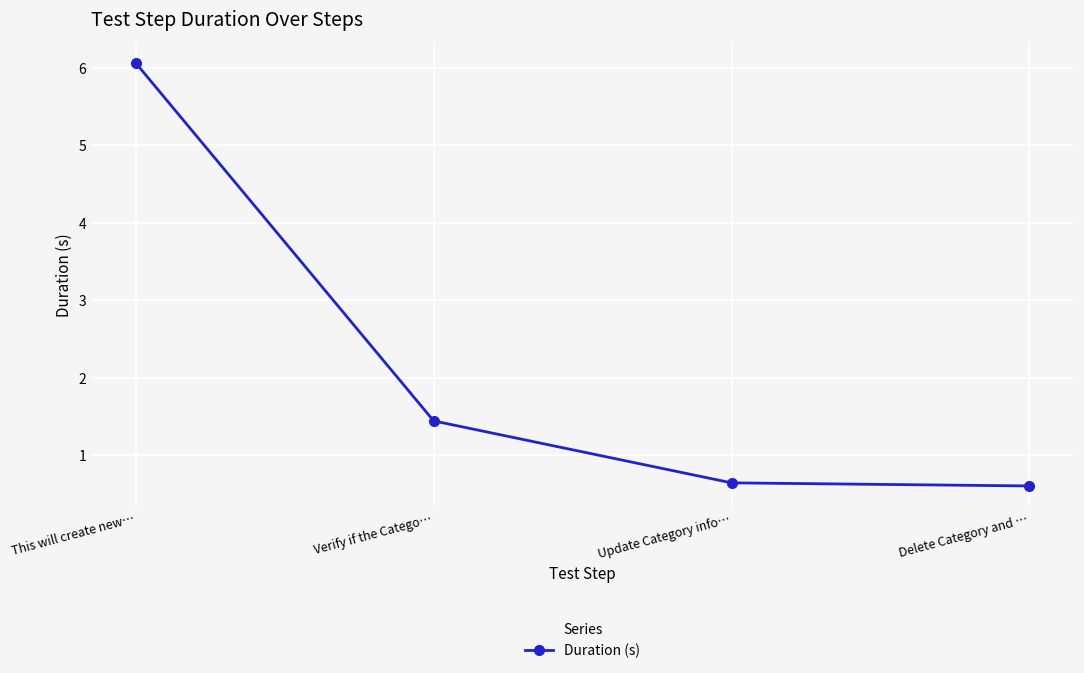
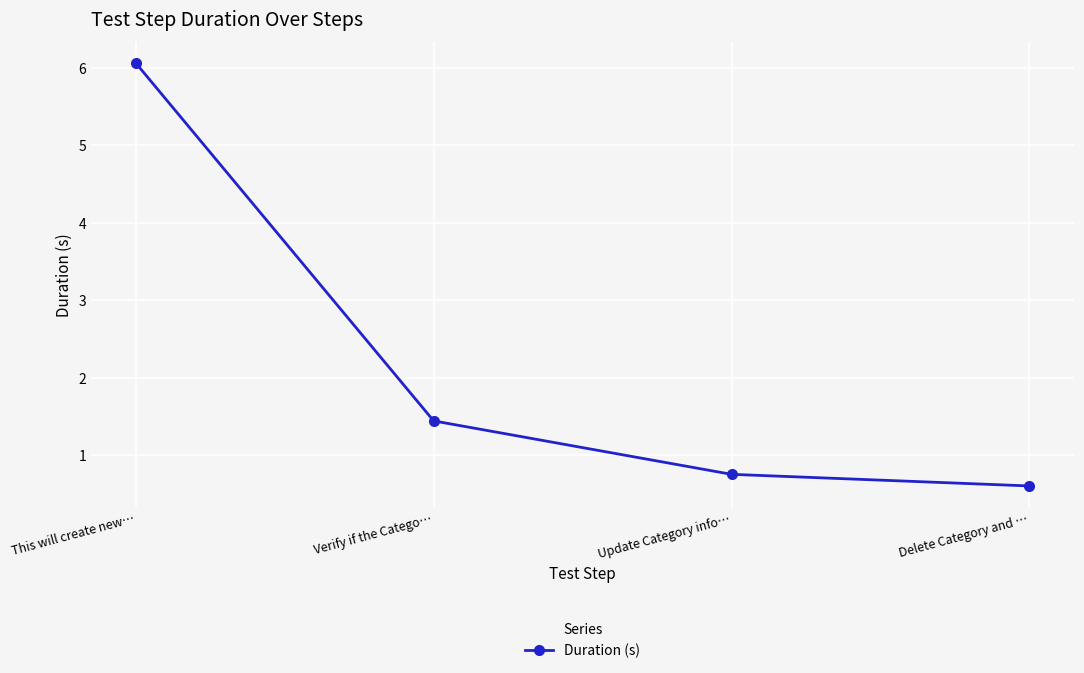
  {
    "This will create new…": 6.1,
    "Verify if the Catego…": 1.4,
-   "Update Category info…": 0.6,
+   "Update Category info…": 0.8,
    "Delete Category and …": 0.6
  }
